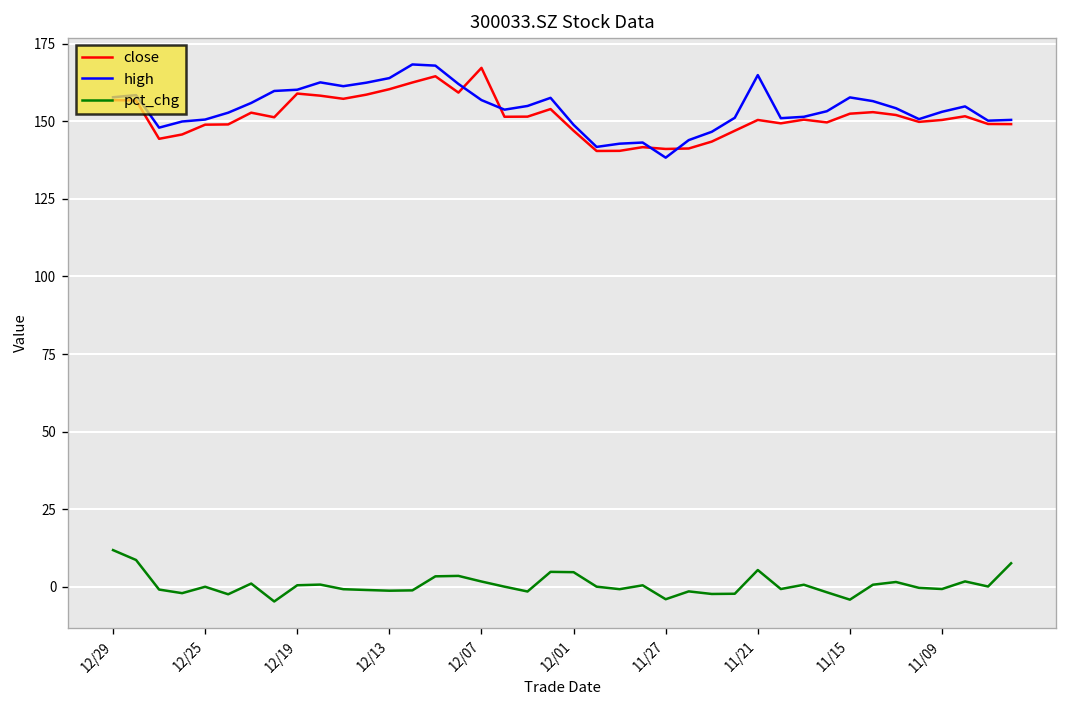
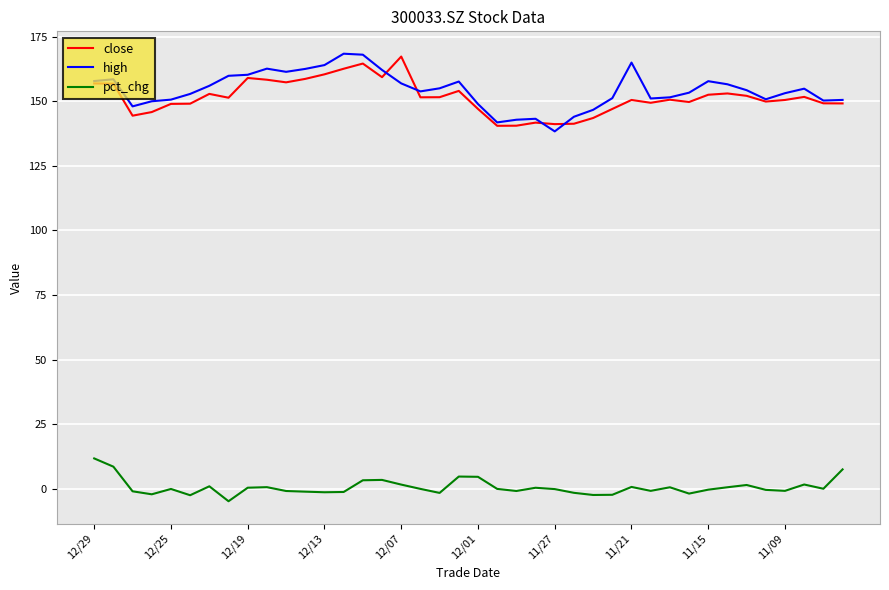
  {
    "close": {
      "12/25": 149,
      "12/19": 159,
      "12/13": 160,
      "12/07": 167,
      "12/01": 147,
      "11/27": 141,
      "11/21": 150,
      "11/15": 153,
      "11/09": 150
    },
    "high": {
      "12/25": 151,
      "12/19": 160,
      "12/13": 164,
      "12/07": 157,
      "12/01": 149,
      "11/27": 138,
      "11/21": 165,
      "11/15": 158,
      "11/09": 153
    },
    "pct_chg": {
      "12/29": 12,
      "12/25": 0,
      "12/19": 0,
      "12/13": -1,
      "12/07": 2,
      "12/01": 5,
-     "11/27": -4,
-     "11/21": 5,
-     "11/15": -4,
+     "11/27": 0,
+     "11/21": 1,
+     "11/15": 0,
      "11/09": -1
    }
  }
